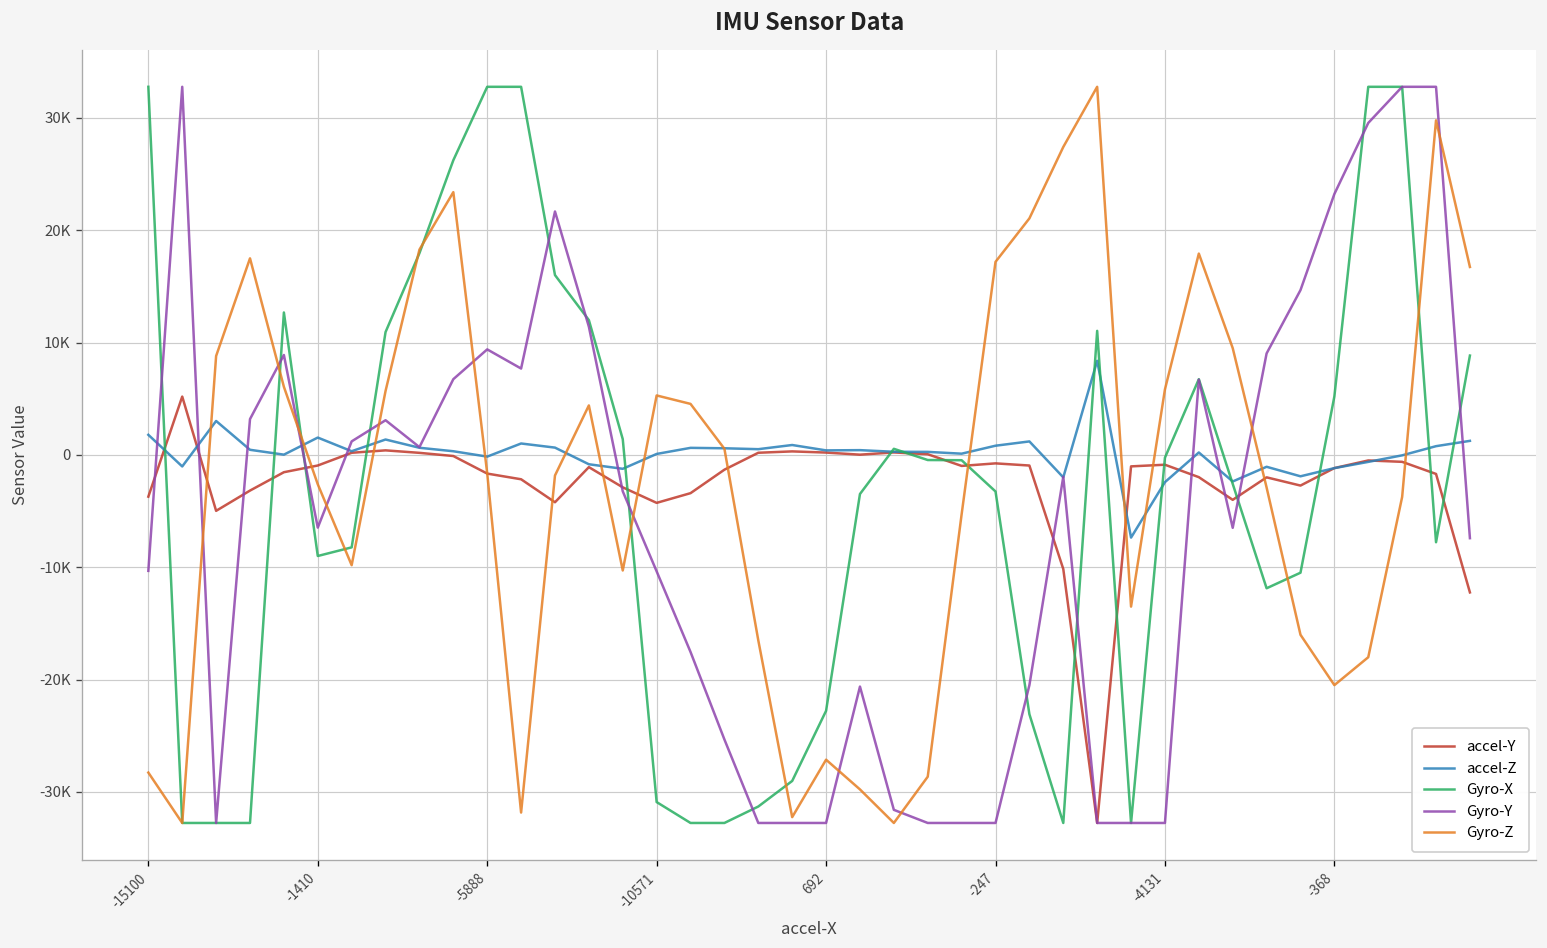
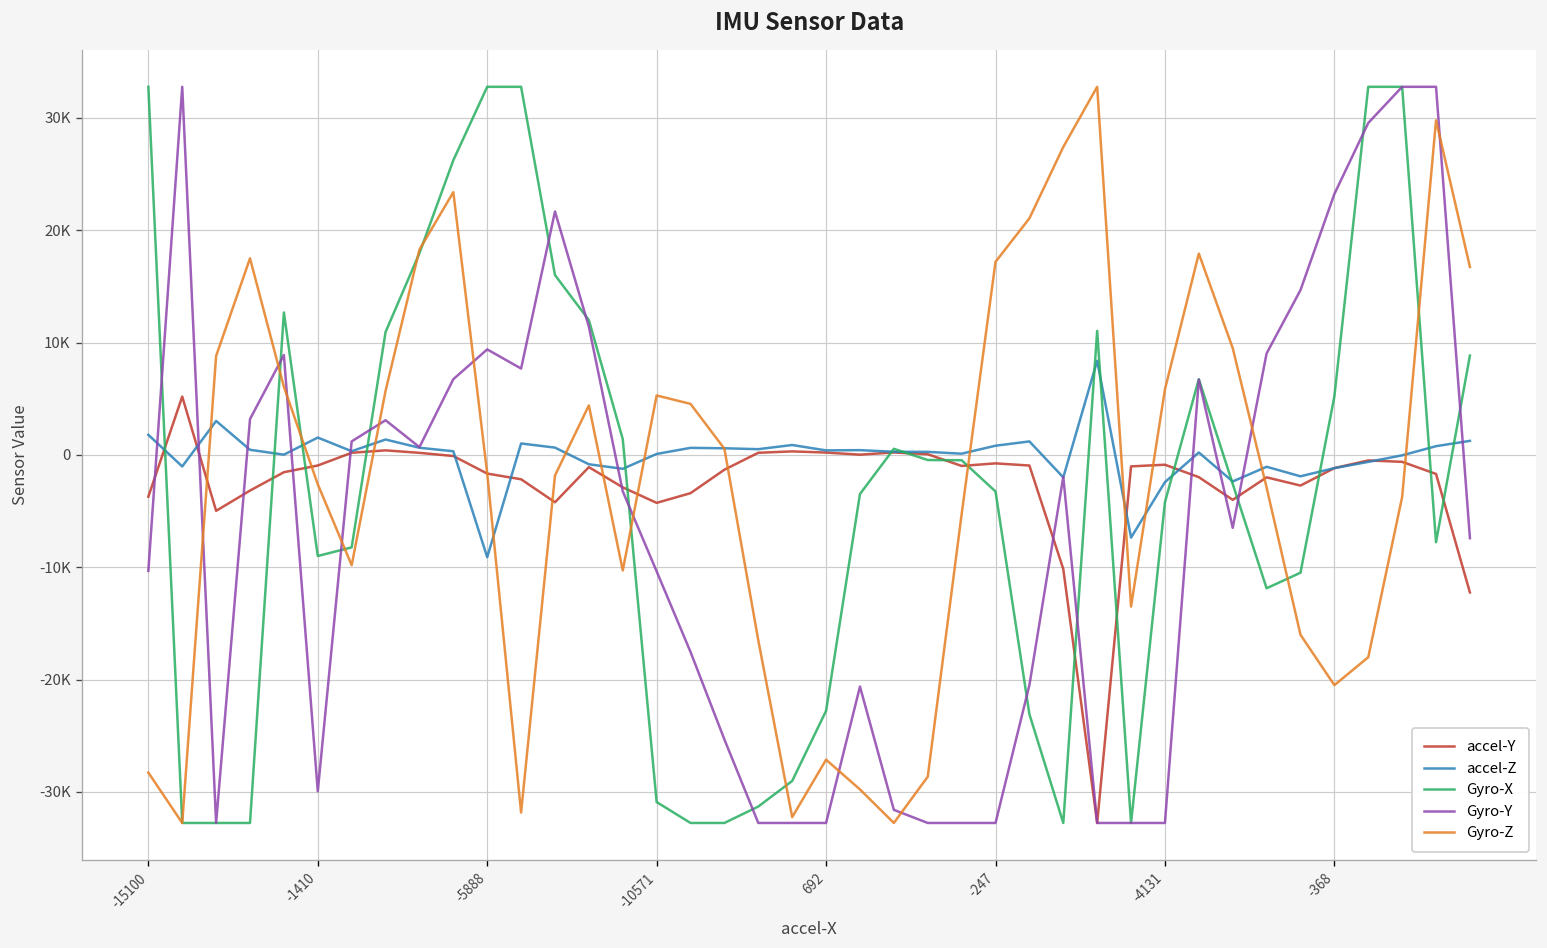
  {
    "accel-Y": {
      "-15100": -4000,
      "-1410": -1000,
      "-10571": -4000,
      "-247": -1000,
      "-4131": -1000
    },
    "accel-Z": {
      "-15100": 2000,
      "-1410": 2000,
-     "-5888": 0,
+     "-5888": -9000,
      "-10571": 0,
      "-247": 1000,
      "-4131": -2000
    },
    "Gyro-X": {
      "-15100": 33000,
      "-1410": -9000,
      "-5888": 33000,
      "-10571": -31000,
      "692": -23000,
      "-247": -3000,
-     "-4131": 0,
+     "-4131": -4000,
      "-368": 5000
    },
    "Gyro-Y": {
      "-15100": -10000,
-     "-1410": -6000,
+     "-1410": -30000,
      "-5888": 9000,
      "-10571": -10000,
      "692": -33000,
      "-247": -33000,
      "-4131": -33000,
      "-368": 23000
    },
    "Gyro-Z": {
      "-15100": -28000,
      "-1410": -3000,
      "-10571": 5000,
      "692": -27000,
      "-247": 17000,
      "-4131": 6000,
      "-368": -20000
    }
  }
